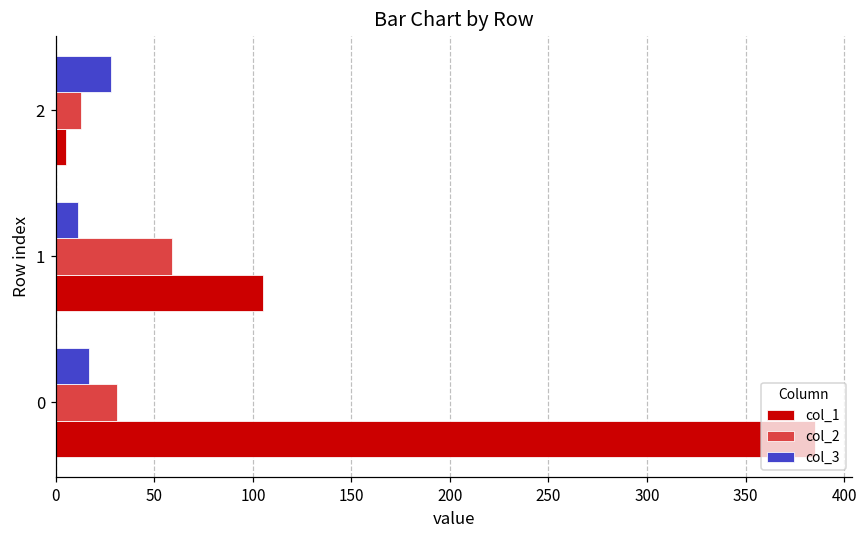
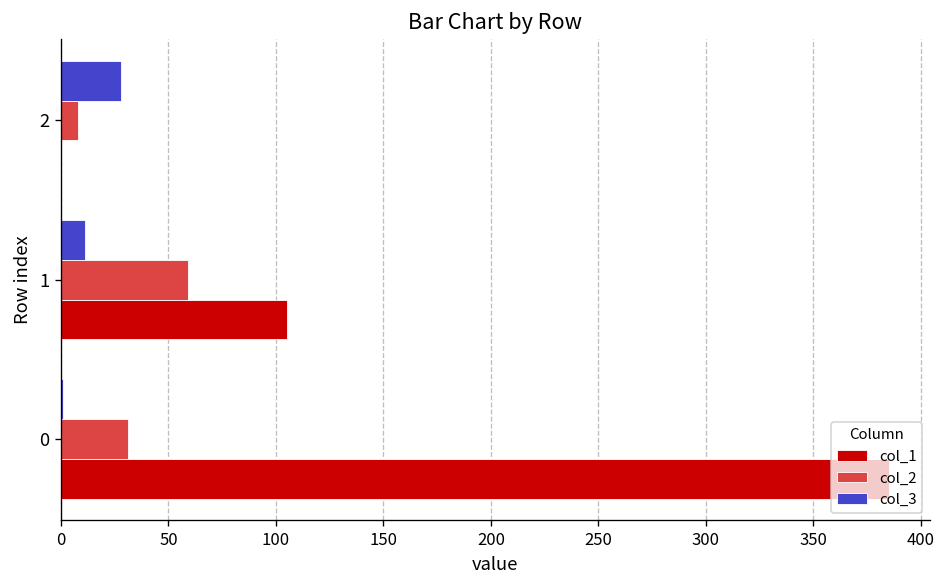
  {
    "col_1": {
-     "2": 5,
+     "2": 0,
      "1": 105
    },
    "col_2": {
-     "2": 13,
+     "2": 8,
      "1": 59,
      "0": 31
    },
    "col_3": {
      "2": 28,
      "1": 11,
-     "0": 17
+     "0": 1
    }
  }
